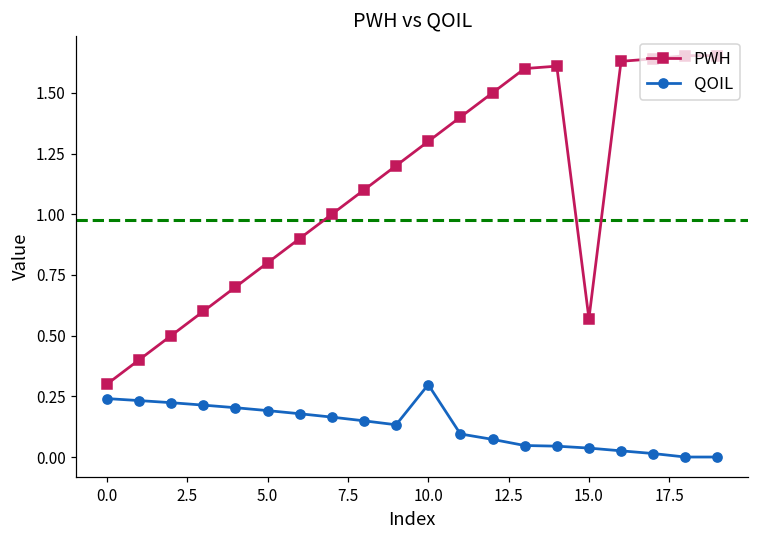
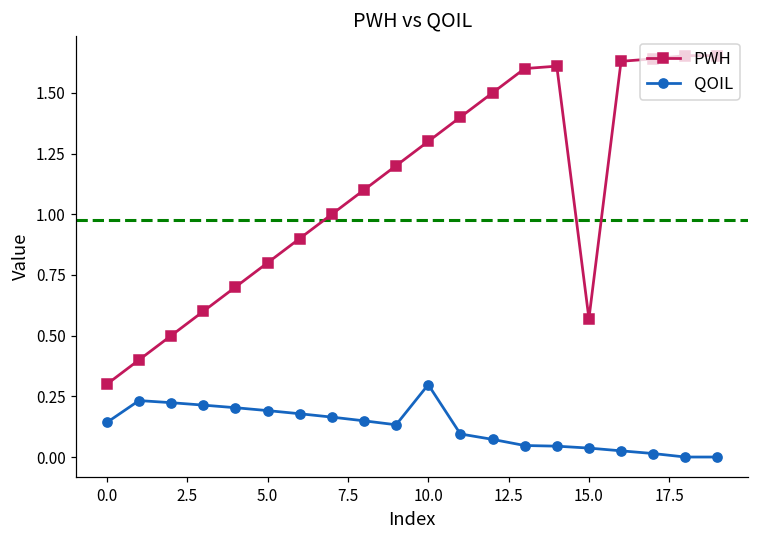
  {
    "PWH": {
      "0.0": 0.30,
      "5.0": 0.80,
      "10.0": 1.30,
      "15.0": 0.57
    },
    "QOIL": {
-     "0.0": 0.24,
+     "0.0": 0.14,
      "5.0": 0.19,
      "10.0": 0.30,
      "15.0": 0.04
    }
  }
